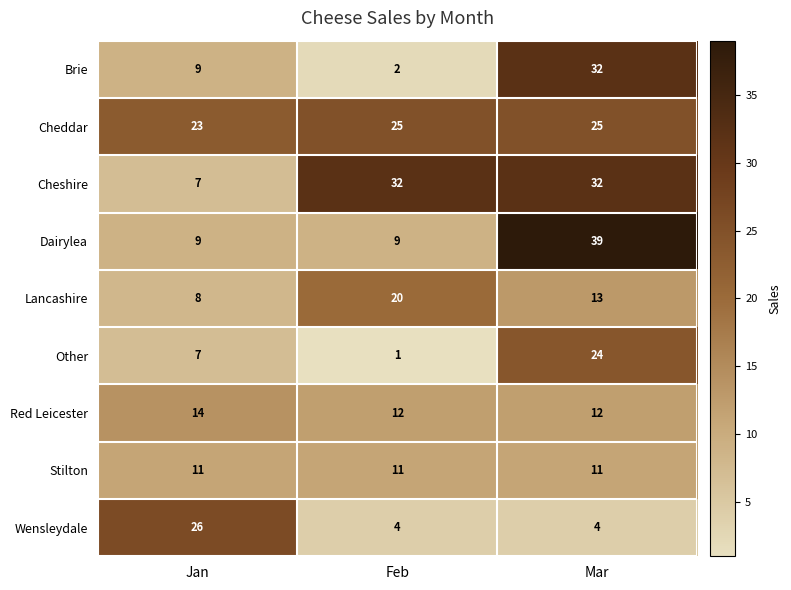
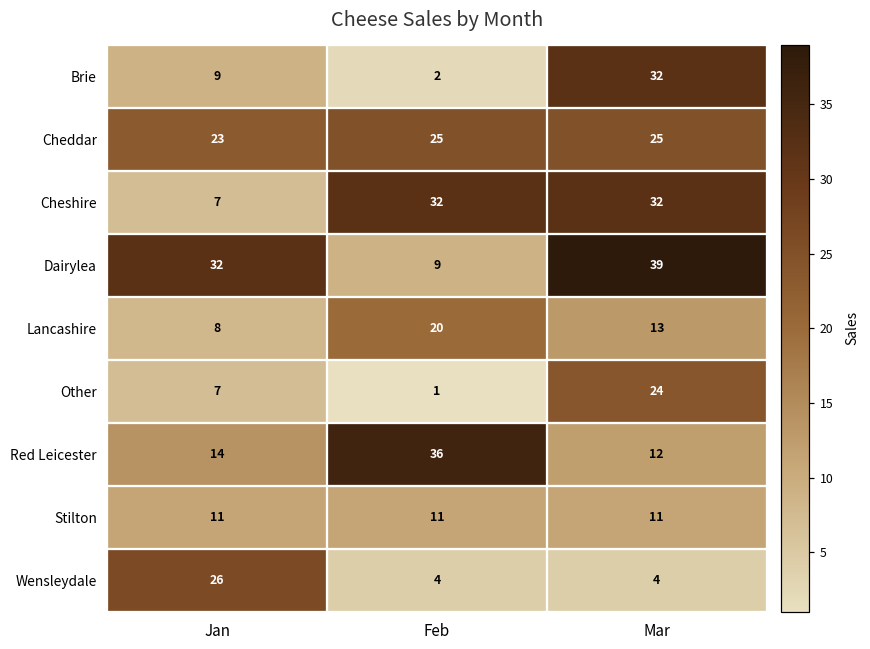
  {
    "Brie": {
      "Jan": 9,
      "Feb": 2,
      "Mar": 32
    },
    "Cheddar": {
      "Jan": 23,
      "Feb": 25,
      "Mar": 25
    },
    "Cheshire": {
      "Jan": 7,
      "Feb": 32,
      "Mar": 32
    },
    "Dairylea": {
-     "Jan": 9,
+     "Jan": 32,
      "Feb": 9,
      "Mar": 39
    },
    "Lancashire": {
      "Jan": 8,
      "Feb": 20,
      "Mar": 13
    },
    "Other": {
      "Jan": 7,
      "Feb": 1,
      "Mar": 24
    },
    "Red Leicester": {
      "Jan": 14,
-     "Feb": 12,
+     "Feb": 36,
      "Mar": 12
    },
    "Stilton": {
      "Jan": 11,
      "Feb": 11,
      "Mar": 11
    },
    "Wensleydale": {
      "Jan": 26,
      "Feb": 4,
      "Mar": 4
    }
  }
